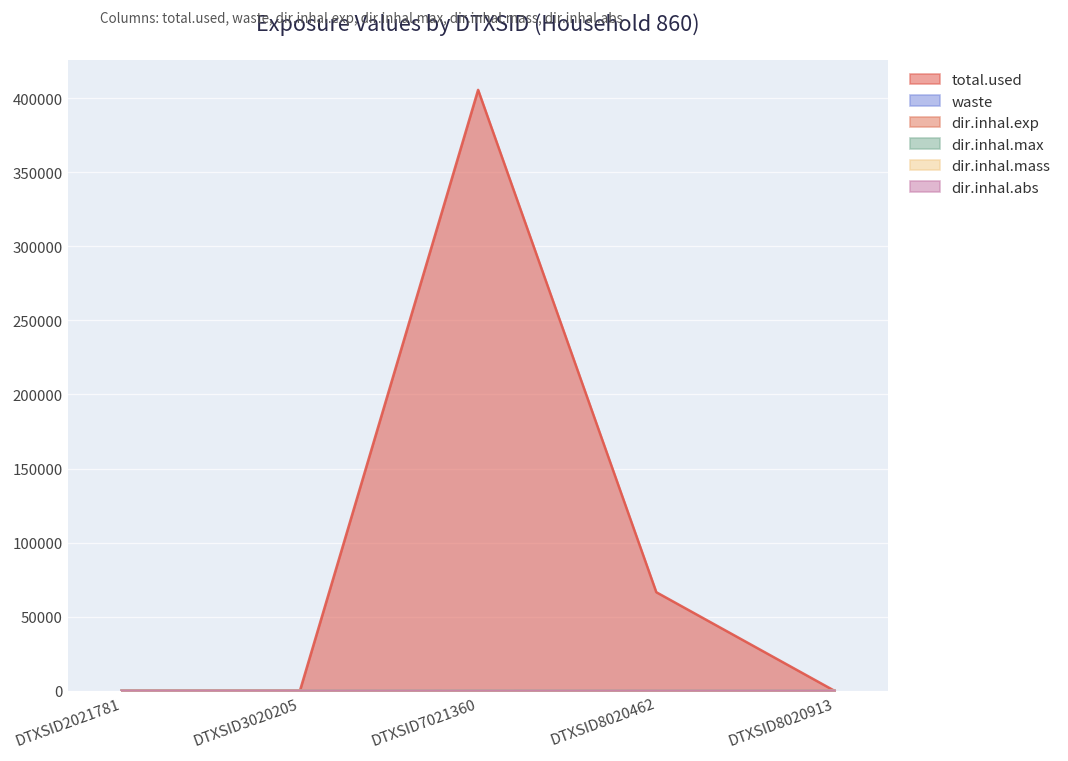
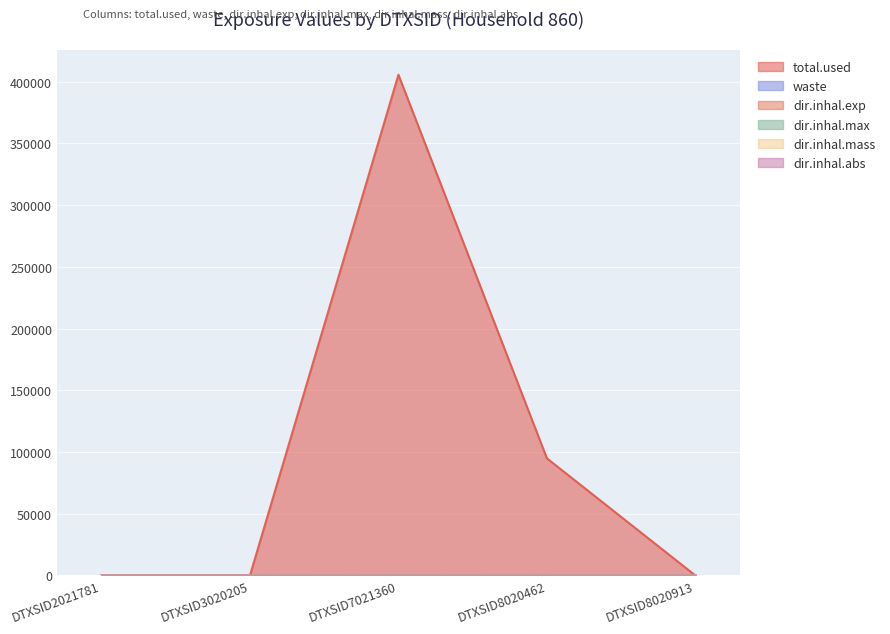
  {
    "total.used": {
      "DTXSID7021360": 406000,
-     "DTXSID8020462": 67000
+     "DTXSID8020462": 95000
    },
    "dir.inhal.abs": {
      "DTXSID7021360": 0,
      "DTXSID8020462": 0
    }
  }
